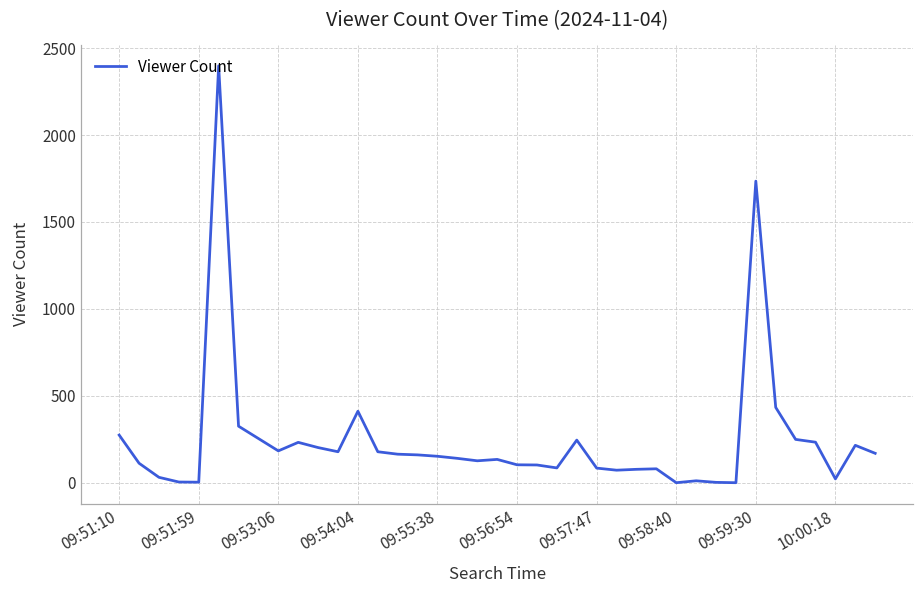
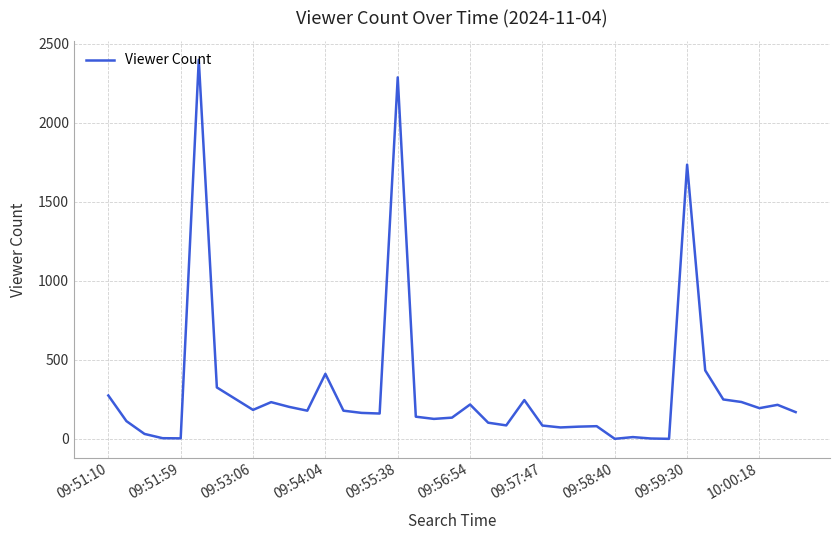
  {
    "09:51:10": 280,
    "09:51:59": 0,
    "09:53:06": 180,
    "09:54:04": 410,
-   "09:55:38": 150,
-   "09:56:54": 100,
+   "09:55:38": 2290,
+   "09:56:54": 220,
    "09:57:47": 90,
    "09:58:40": 0,
    "09:59:30": 1740,
-   "10:00:18": 20
+   "10:00:18": 200
  }
